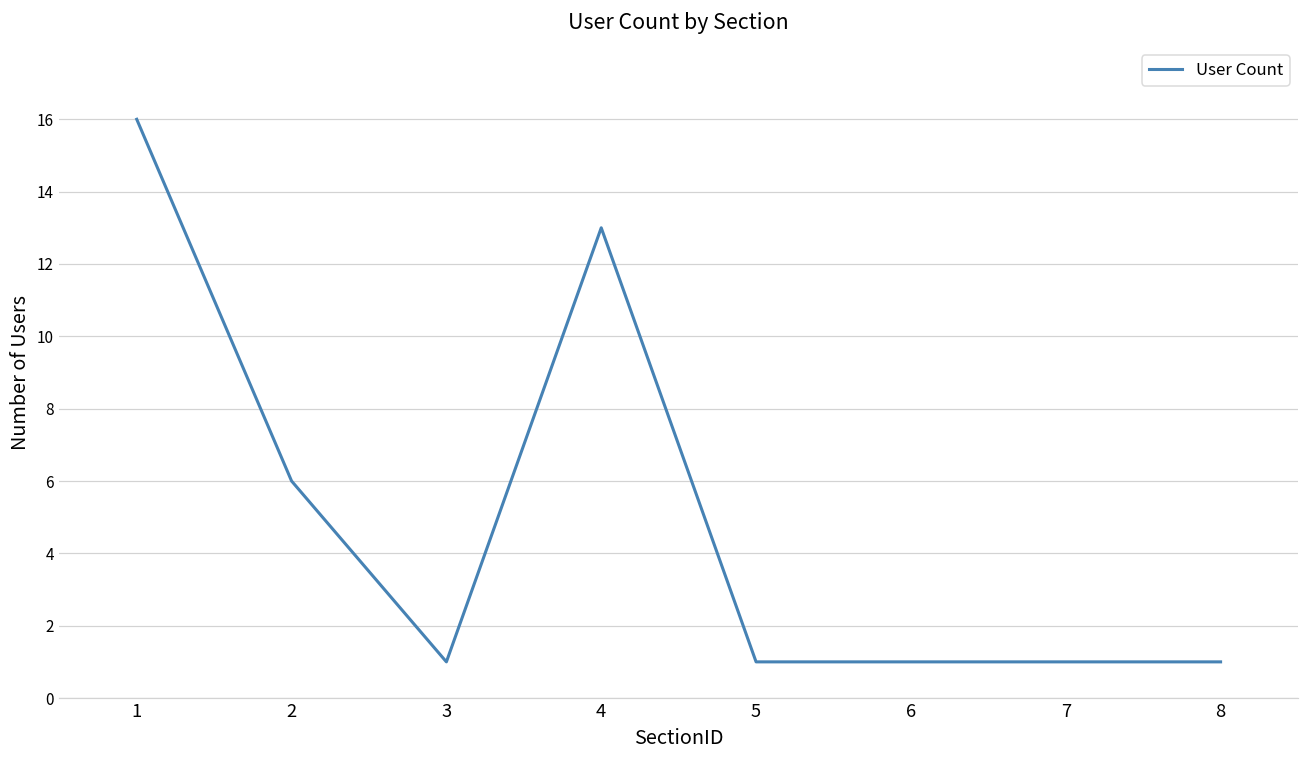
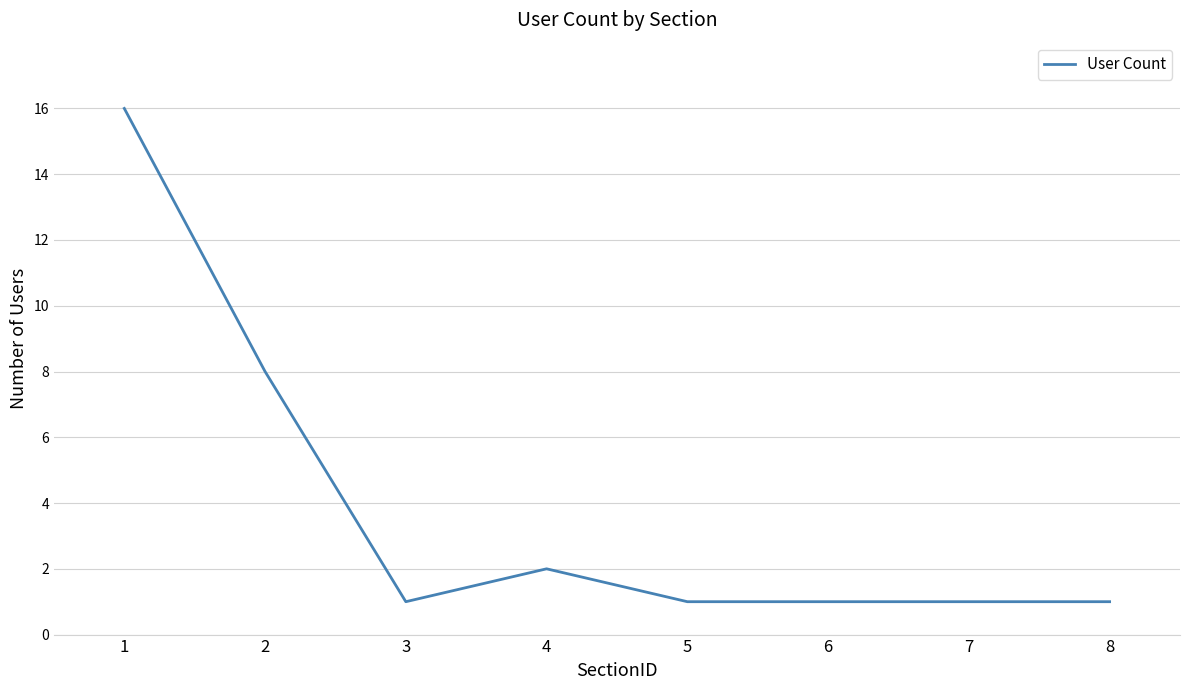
  {
    "1": 16,
-   "2": 6,
+   "2": 8,
    "3": 1,
-   "4": 13,
+   "4": 2,
    "5": 1,
    "6": 1,
    "7": 1,
    "8": 1
  }
